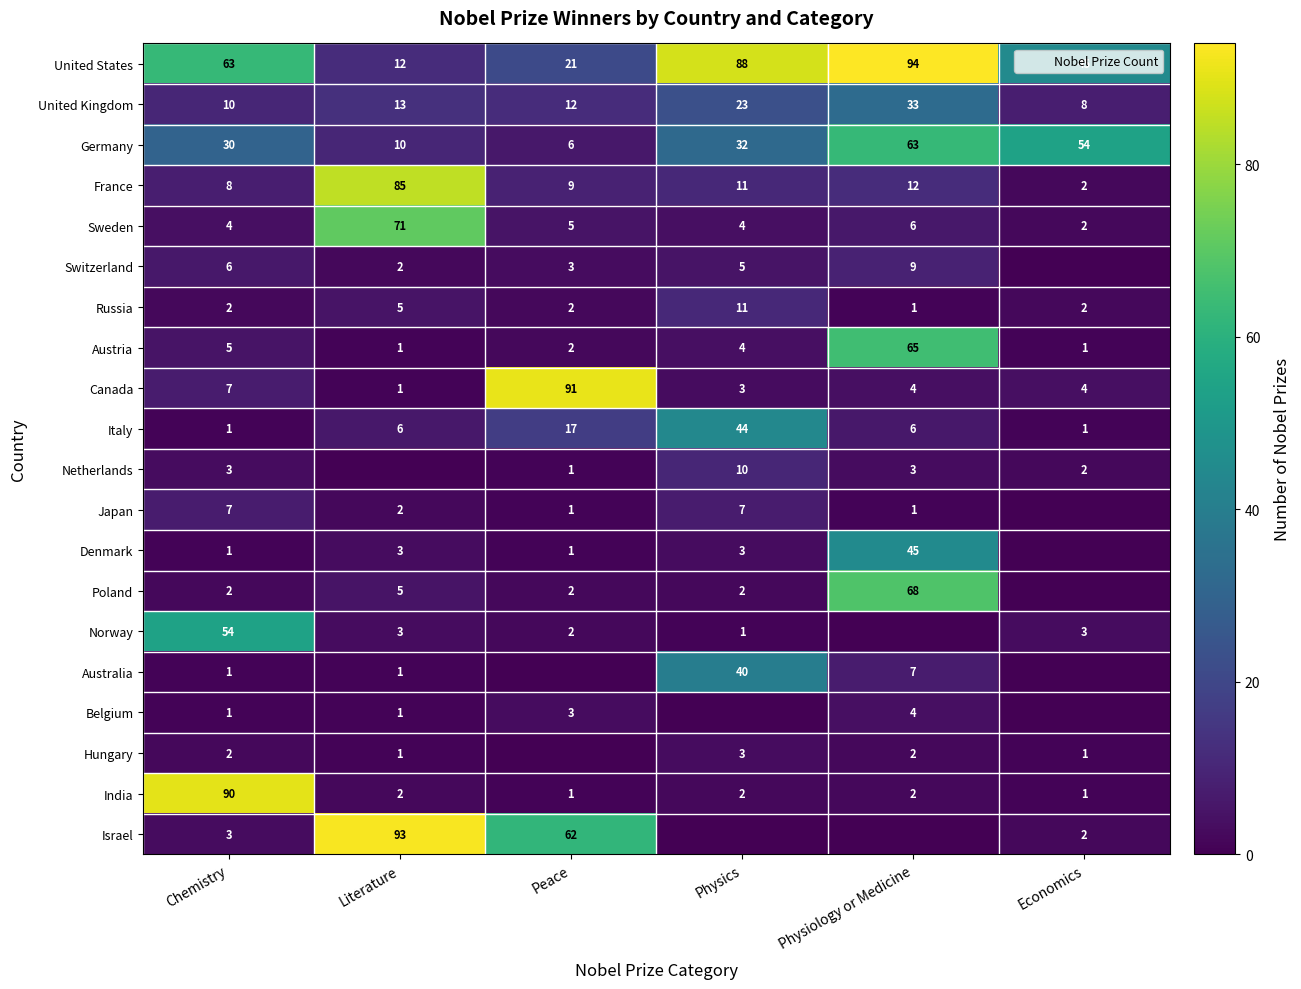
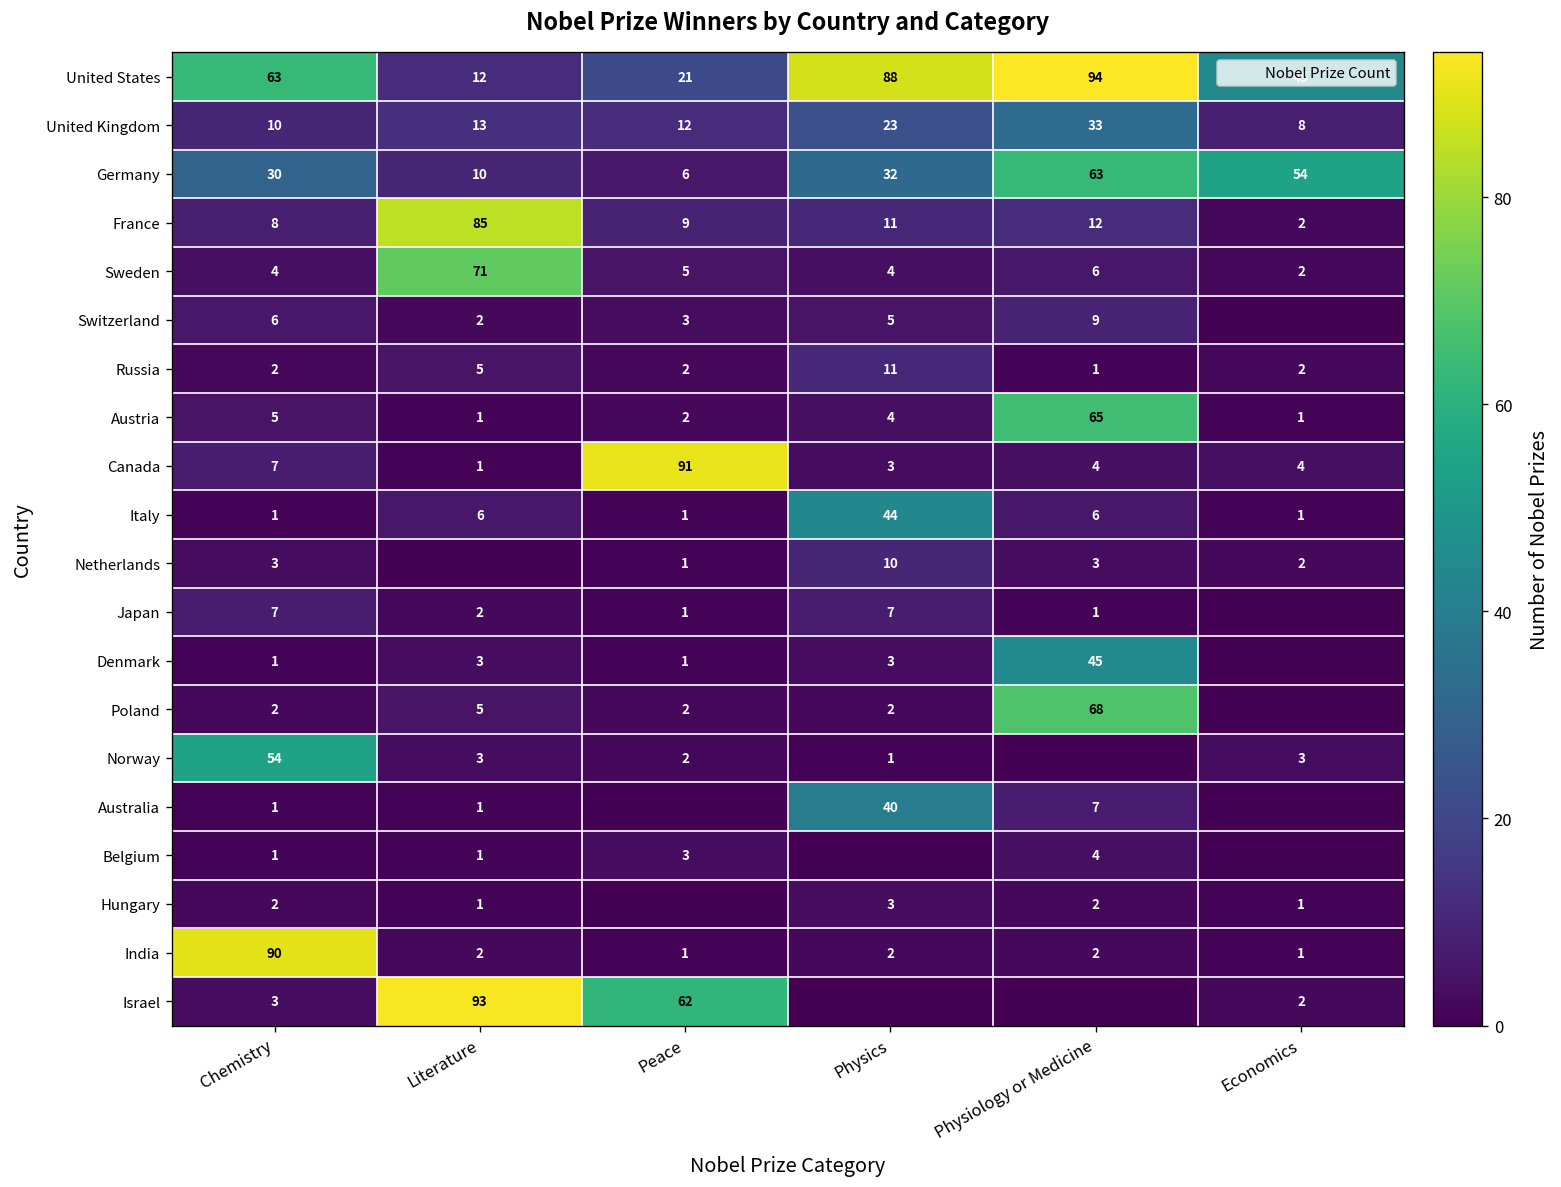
  {
    "United States": {
      "Chemistry": 63,
      "Literature": 12,
      "Peace": 21,
      "Physics": 88,
      "Physiology or Medicine": 94
    },
    "United Kingdom": {
      "Chemistry": 10,
      "Literature": 13,
      "Peace": 12,
      "Physics": 23,
      "Physiology or Medicine": 33,
      "Economics": 8
    },
    "Germany": {
      "Chemistry": 30,
      "Literature": 10,
      "Peace": 6,
      "Physics": 32,
      "Physiology or Medicine": 63,
      "Economics": 54
    },
    "France": {
      "Chemistry": 8,
      "Literature": 85,
      "Peace": 9,
      "Physics": 11,
      "Physiology or Medicine": 12,
      "Economics": 2
    },
    "Sweden": {
      "Chemistry": 4,
      "Literature": 71,
      "Peace": 5,
      "Physics": 4,
      "Physiology or Medicine": 6,
      "Economics": 2
    },
    "Switzerland": {
      "Chemistry": 6,
      "Literature": 2,
      "Peace": 3,
      "Physics": 5,
      "Physiology or Medicine": 9
    },
    "Russia": {
      "Chemistry": 2,
      "Literature": 5,
      "Peace": 2,
      "Physics": 11,
      "Physiology or Medicine": 1,
      "Economics": 2
    },
    "Austria": {
      "Chemistry": 5,
      "Literature": 1,
      "Peace": 2,
      "Physics": 4,
      "Physiology or Medicine": 65,
      "Economics": 1
    },
    "Canada": {
      "Chemistry": 7,
      "Literature": 1,
      "Peace": 91,
      "Physics": 3,
      "Physiology or Medicine": 4,
      "Economics": 4
    },
    "Italy": {
      "Chemistry": 1,
      "Literature": 6,
-     "Peace": 17,
+     "Peace": 1,
      "Physics": 44,
      "Physiology or Medicine": 6,
      "Economics": 1
    },
    "Netherlands": {
      "Chemistry": 3,
      "Peace": 1,
      "Physics": 10,
      "Physiology or Medicine": 3,
      "Economics": 2
    },
    "Japan": {
      "Chemistry": 7,
      "Literature": 2,
      "Peace": 1,
      "Physics": 7,
      "Physiology or Medicine": 1
    },
    "Denmark": {
      "Chemistry": 1,
      "Literature": 3,
      "Peace": 1,
      "Physics": 3,
      "Physiology or Medicine": 45
    },
    "Poland": {
      "Chemistry": 2,
      "Literature": 5,
      "Peace": 2,
      "Physics": 2,
      "Physiology or Medicine": 68
    },
    "Norway": {
      "Chemistry": 54,
      "Literature": 3,
      "Peace": 2,
      "Physics": 1,
      "Economics": 3
    },
    "Australia": {
      "Chemistry": 1,
      "Literature": 1,
      "Physics": 40,
      "Physiology or Medicine": 7
    },
    "Belgium": {
      "Chemistry": 1,
      "Literature": 1,
      "Peace": 3,
      "Physiology or Medicine": 4
    },
    "Hungary": {
      "Chemistry": 2,
      "Literature": 1,
      "Physics": 3,
      "Physiology or Medicine": 2,
      "Economics": 1
    },
    "India": {
      "Chemistry": 90,
      "Literature": 2,
      "Peace": 1,
      "Physics": 2,
      "Physiology or Medicine": 2,
      "Economics": 1
    },
    "Israel": {
      "Chemistry": 3,
      "Literature": 93,
      "Peace": 62,
      "Economics": 2
    }
  }
